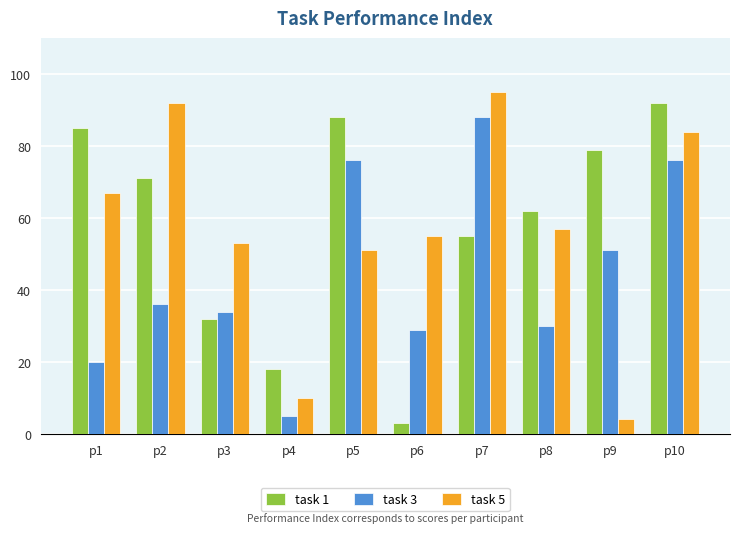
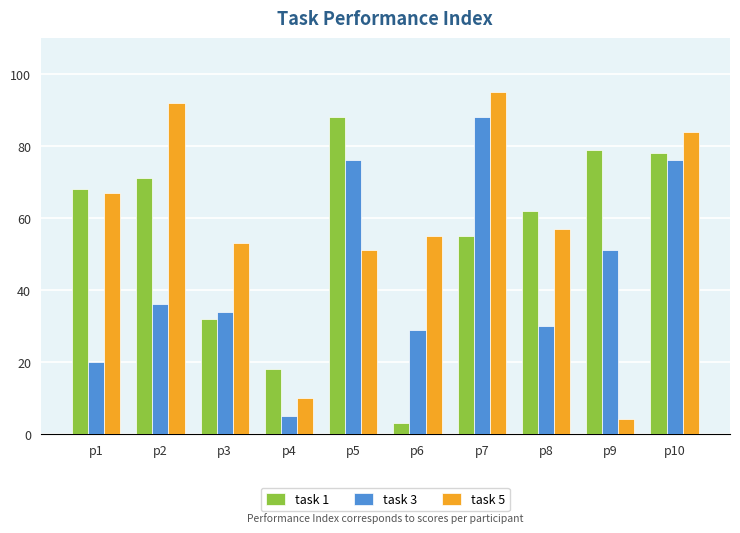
  {
    "task 1": {
-     "p1": 85,
+     "p1": 68,
      "p2": 71,
      "p3": 32,
      "p4": 18,
      "p5": 88,
      "p6": 3,
      "p7": 55,
      "p8": 62,
      "p9": 79,
-     "p10": 92
+     "p10": 78
    },
    "task 3": {
      "p1": 20,
      "p2": 36,
      "p3": 34,
      "p4": 5,
      "p5": 76,
      "p6": 29,
      "p7": 88,
      "p8": 30,
      "p9": 51,
      "p10": 76
    },
    "task 5": {
      "p1": 67,
      "p2": 92,
      "p3": 53,
      "p4": 10,
      "p5": 51,
      "p6": 55,
      "p7": 95,
      "p8": 57,
      "p9": 4,
      "p10": 84
    }
  }
